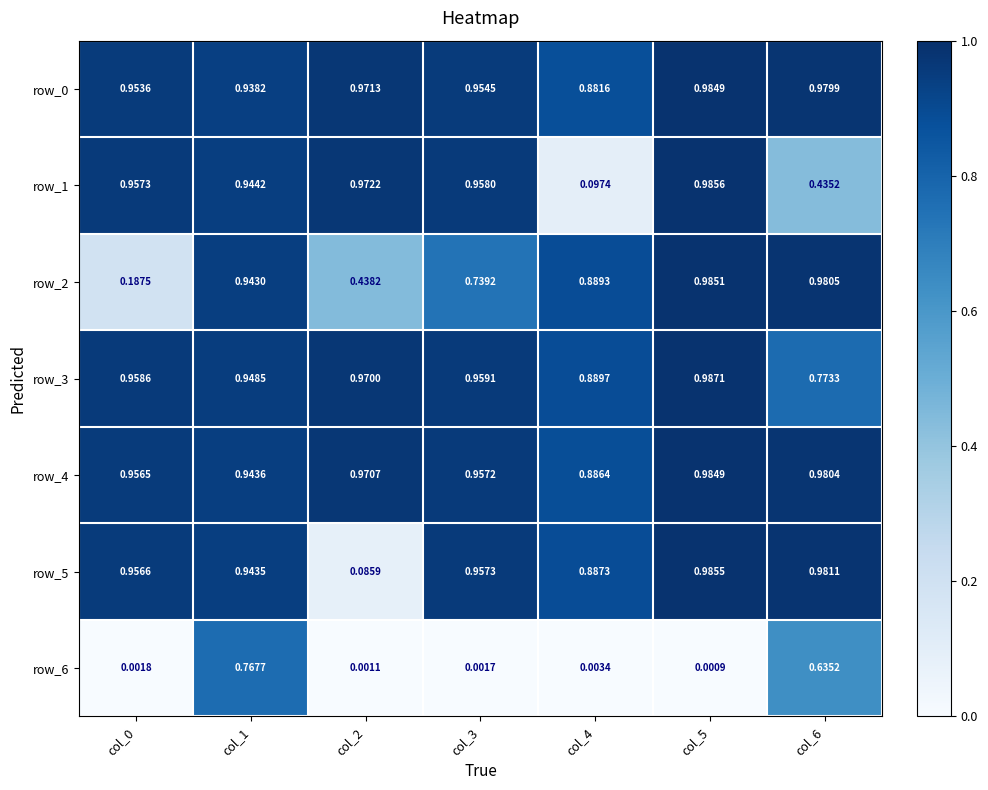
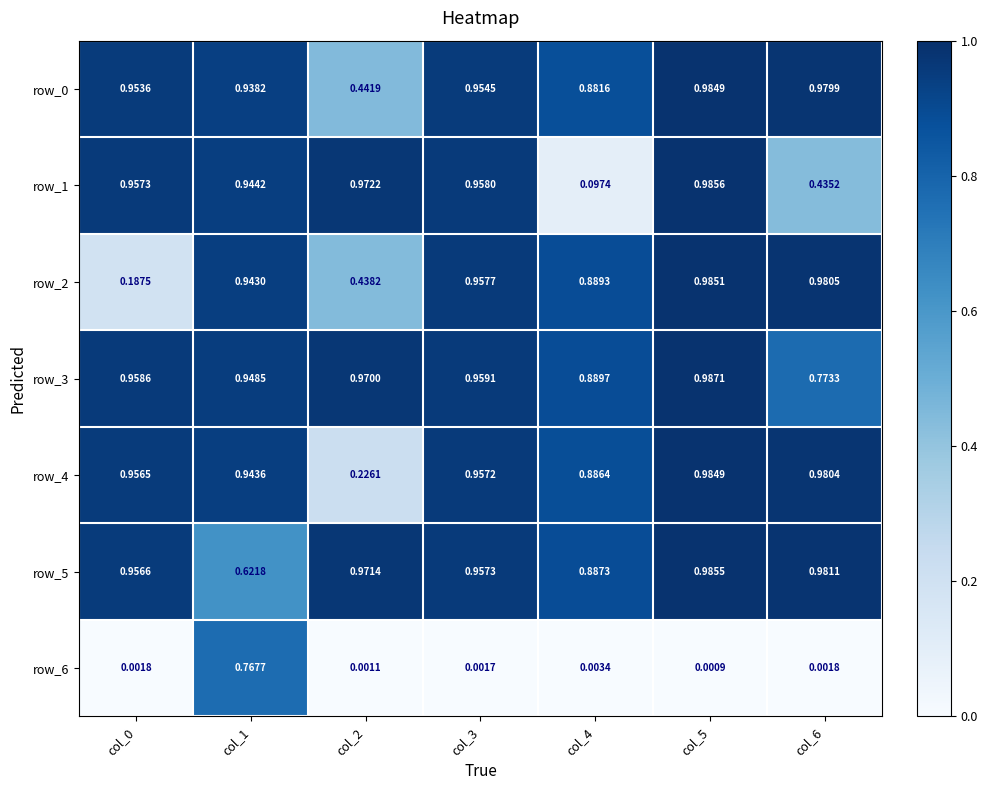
  {
    "row_0": {
      "col_0": 0.9536,
      "col_1": 0.9382,
-     "col_2": 0.9713,
+     "col_2": 0.4419,
      "col_3": 0.9545,
      "col_4": 0.8816,
      "col_5": 0.9849,
      "col_6": 0.9799
    },
    "row_1": {
      "col_0": 0.9573,
      "col_1": 0.9442,
      "col_2": 0.9722,
      "col_3": 0.9580,
      "col_4": 0.0974,
      "col_5": 0.9856,
      "col_6": 0.4352
    },
    "row_2": {
      "col_0": 0.1875,
      "col_1": 0.9430,
      "col_2": 0.4382,
-     "col_3": 0.7392,
+     "col_3": 0.9577,
      "col_4": 0.8893,
      "col_5": 0.9851,
      "col_6": 0.9805
    },
    "row_3": {
      "col_0": 0.9586,
      "col_1": 0.9485,
      "col_2": 0.9700,
      "col_3": 0.9591,
      "col_4": 0.8897,
      "col_5": 0.9871,
      "col_6": 0.7733
    },
    "row_4": {
      "col_0": 0.9565,
      "col_1": 0.9436,
-     "col_2": 0.9707,
+     "col_2": 0.2261,
      "col_3": 0.9572,
      "col_4": 0.8864,
      "col_5": 0.9849,
      "col_6": 0.9804
    },
    "row_5": {
      "col_0": 0.9566,
-     "col_1": 0.9435,
-     "col_2": 0.0859,
+     "col_1": 0.6218,
+     "col_2": 0.9714,
      "col_3": 0.9573,
      "col_4": 0.8873,
      "col_5": 0.9855,
      "col_6": 0.9811
    },
    "row_6": {
      "col_0": 0.0018,
      "col_1": 0.7677,
      "col_2": 0.0011,
      "col_3": 0.0017,
      "col_4": 0.0034,
      "col_5": 0.0009,
-     "col_6": 0.6352
+     "col_6": 0.0018
    }
  }
